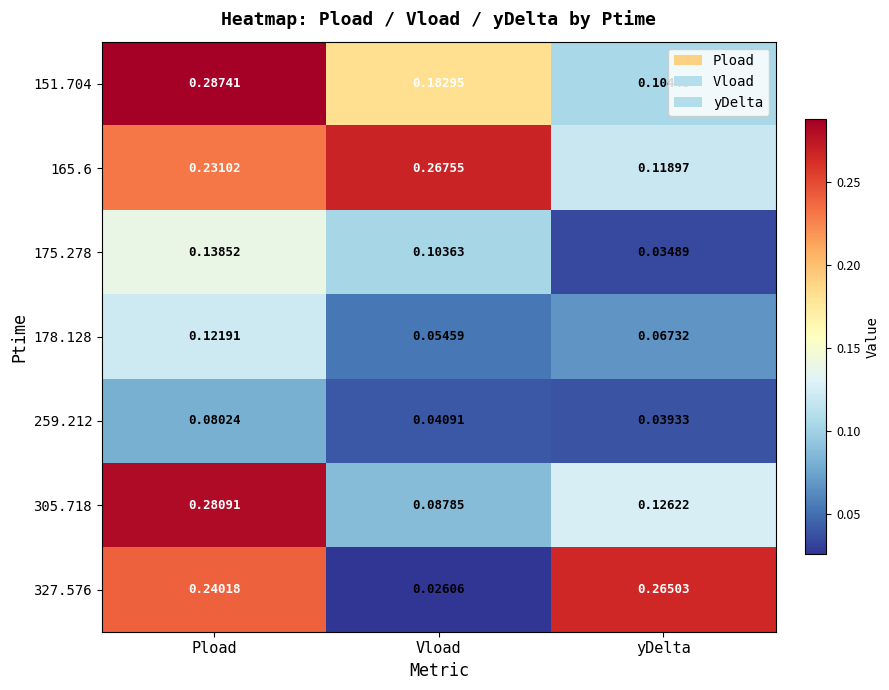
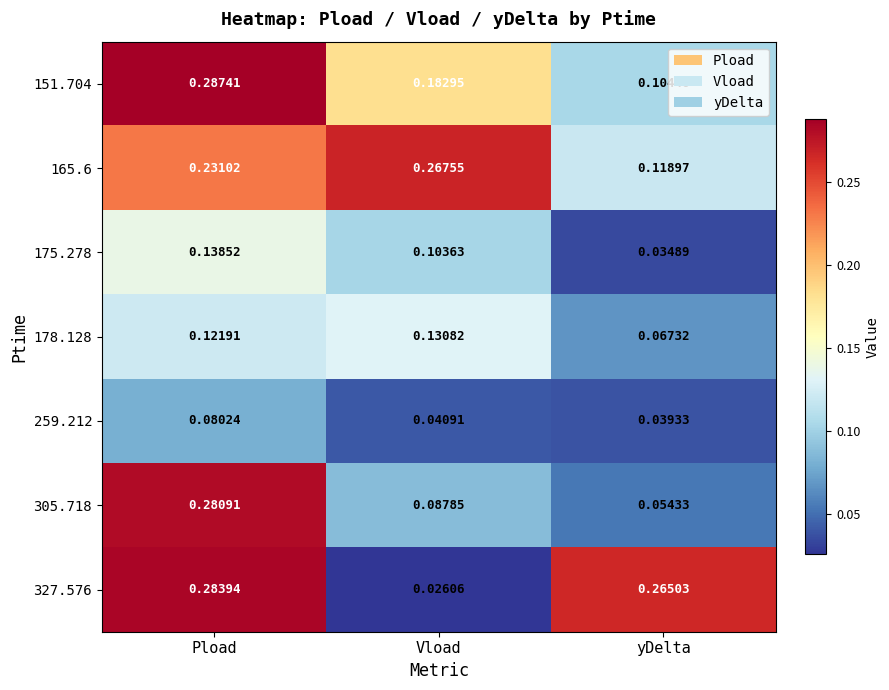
  {
    "151.704": {
      "Pload": 0.28741,
      "Vload": 0.18295
    },
    "165.6": {
      "Pload": 0.23102,
      "Vload": 0.26755,
      "yDelta": 0.11897
    },
    "175.278": {
      "Pload": 0.13852,
      "Vload": 0.10363,
      "yDelta": 0.03489
    },
    "178.128": {
      "Pload": 0.12191,
-     "Vload": 0.05459,
+     "Vload": 0.13082,
      "yDelta": 0.06732
    },
    "259.212": {
      "Pload": 0.08024,
      "Vload": 0.04091,
      "yDelta": 0.03933
    },
    "305.718": {
      "Pload": 0.28091,
      "Vload": 0.08785,
-     "yDelta": 0.12622
+     "yDelta": 0.05433
    },
    "327.576": {
-     "Pload": 0.24018,
+     "Pload": 0.28394,
      "Vload": 0.02606,
      "yDelta": 0.26503
    }
  }
